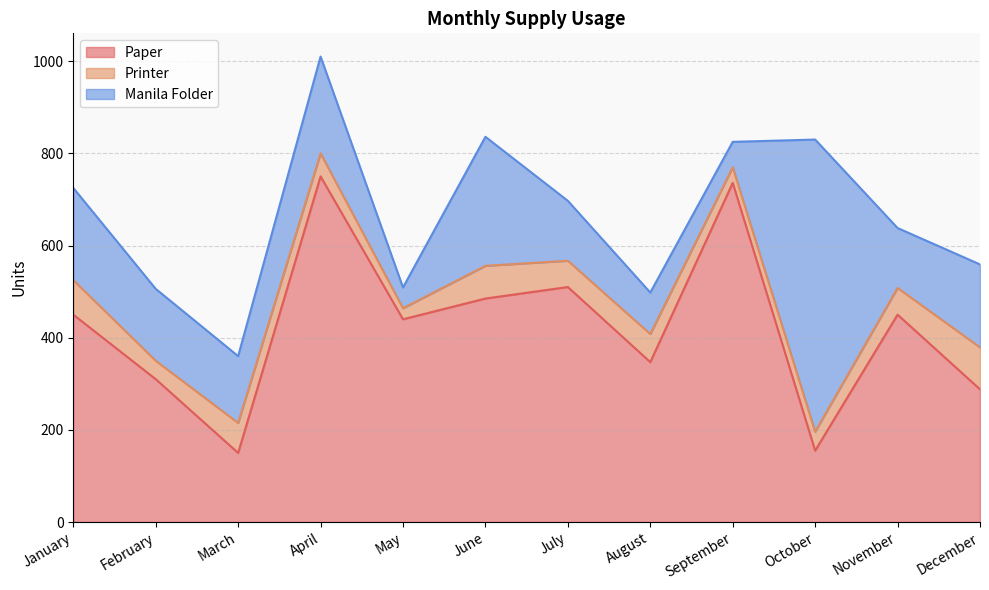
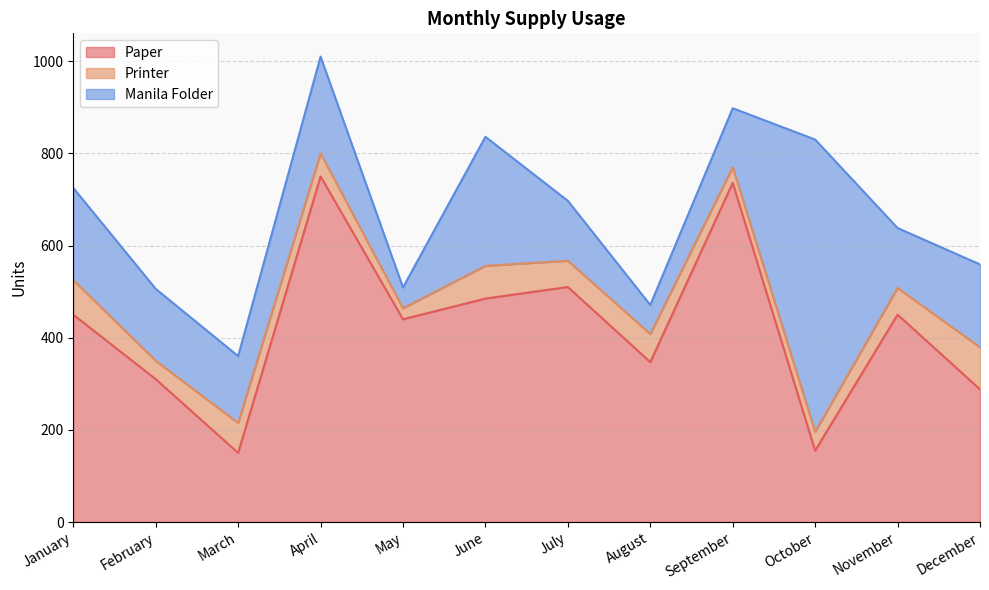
  {
    "Manila Folder": {
      "January": 200,
      "February": 160,
      "March": 150,
      "April": 210,
      "May": 50,
      "June": 280,
      "July": 130,
-     "August": 90,
-     "September": 60,
+     "August": 60,
+     "September": 130,
      "October": 630,
      "November": 130,
      "December": 180
    }
  }
